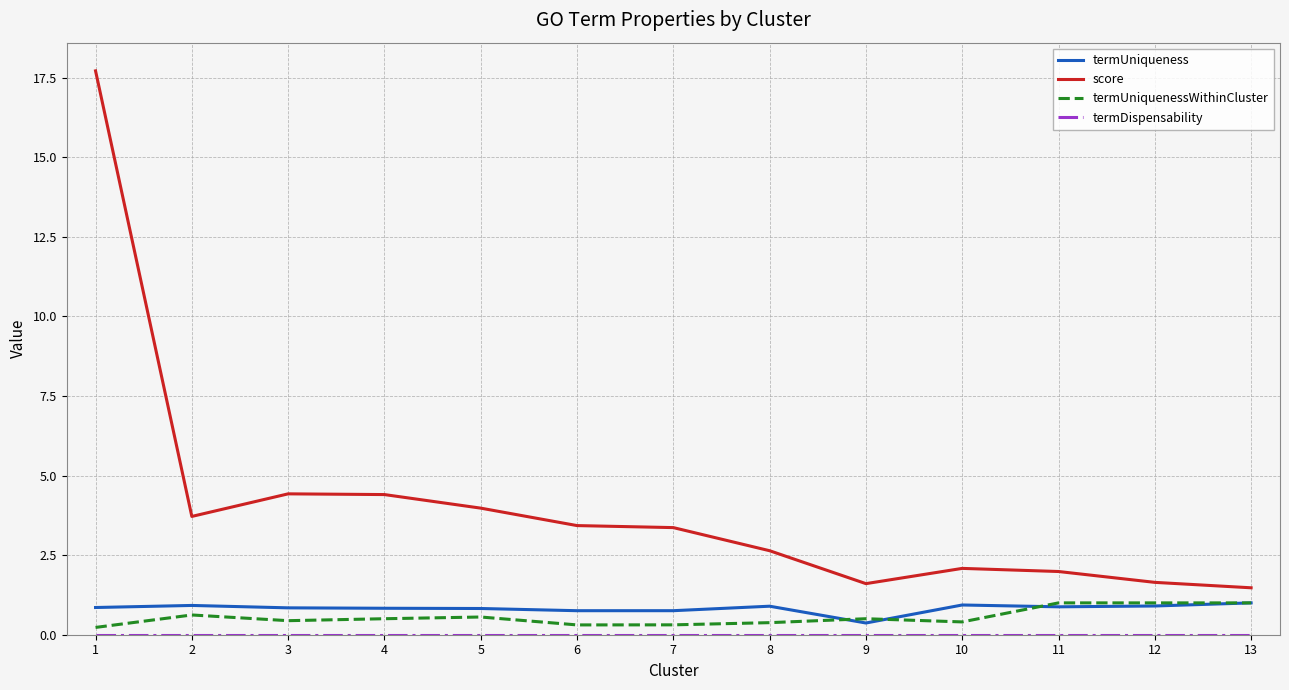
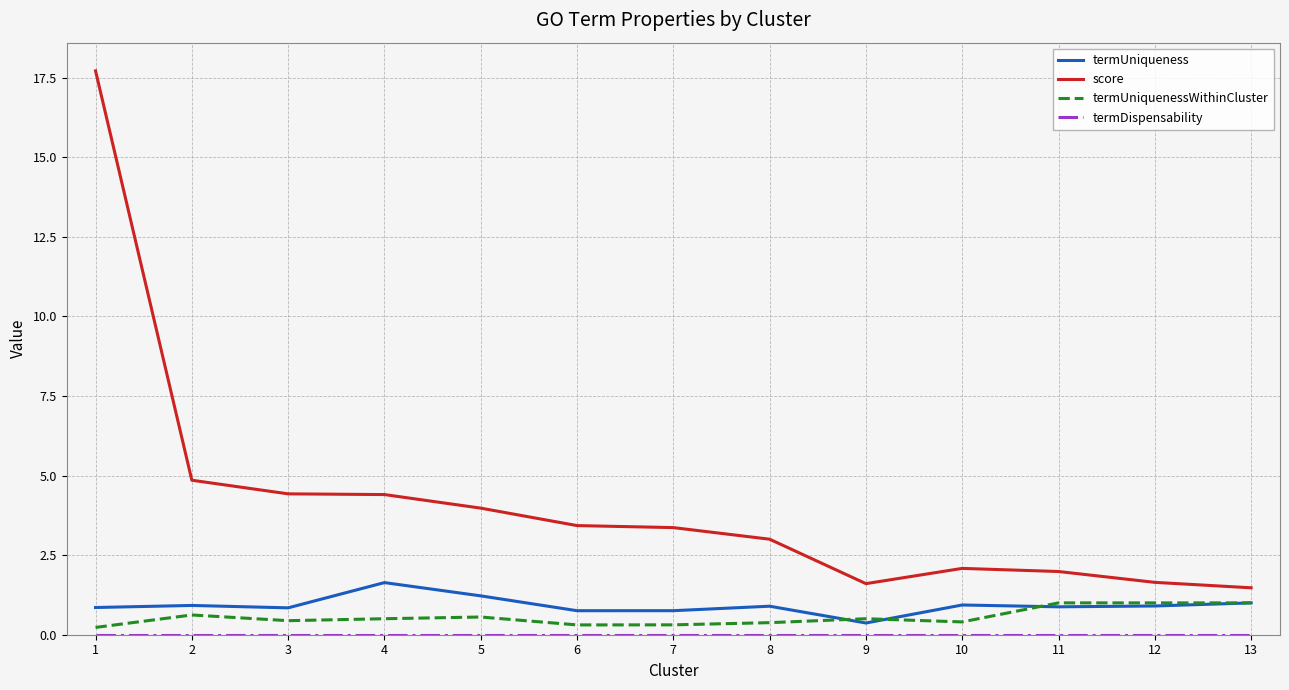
  {
    "termUniqueness": {
      "1": 0.9,
      "2": 0.9,
      "3": 0.8,
-     "4": 0.8,
-     "5": 0.8,
+     "4": 1.6,
+     "5": 1.2,
      "6": 0.8,
      "7": 0.8,
      "8": 0.9,
      "9": 0.4,
      "10": 0.9,
      "11": 0.9,
      "12": 0.9
    },
    "score": {
      "1": 17.7,
-     "2": 3.7,
+     "2": 4.9,
      "3": 4.4,
      "4": 4.4,
      "5": 4.0,
      "6": 3.4,
      "7": 3.4,
-     "8": 2.6,
+     "8": 3.0,
      "9": 1.6,
      "10": 2.1,
      "11": 2.0,
      "12": 1.6,
      "13": 1.5
    },
    "termUniquenessWithinCluster": {
      "1": 0.2,
      "2": 0.6,
      "3": 0.4,
      "4": 0.5,
      "5": 0.6,
      "6": 0.3,
      "7": 0.3,
      "8": 0.4,
      "9": 0.5,
      "10": 0.4,
      "11": 1.0,
      "12": 1.0
    },
    "termDispensability": {
      "1": 0.0,
      "2": 0.0,
      "3": 0.0,
      "4": 0.0,
      "5": 0.0,
      "6": 0.0,
      "7": 0.0,
      "8": 0.0,
      "9": 0.0,
      "10": 0.0,
      "11": 0.0,
      "12": 0.0,
      "13": 0.0
    }
  }
